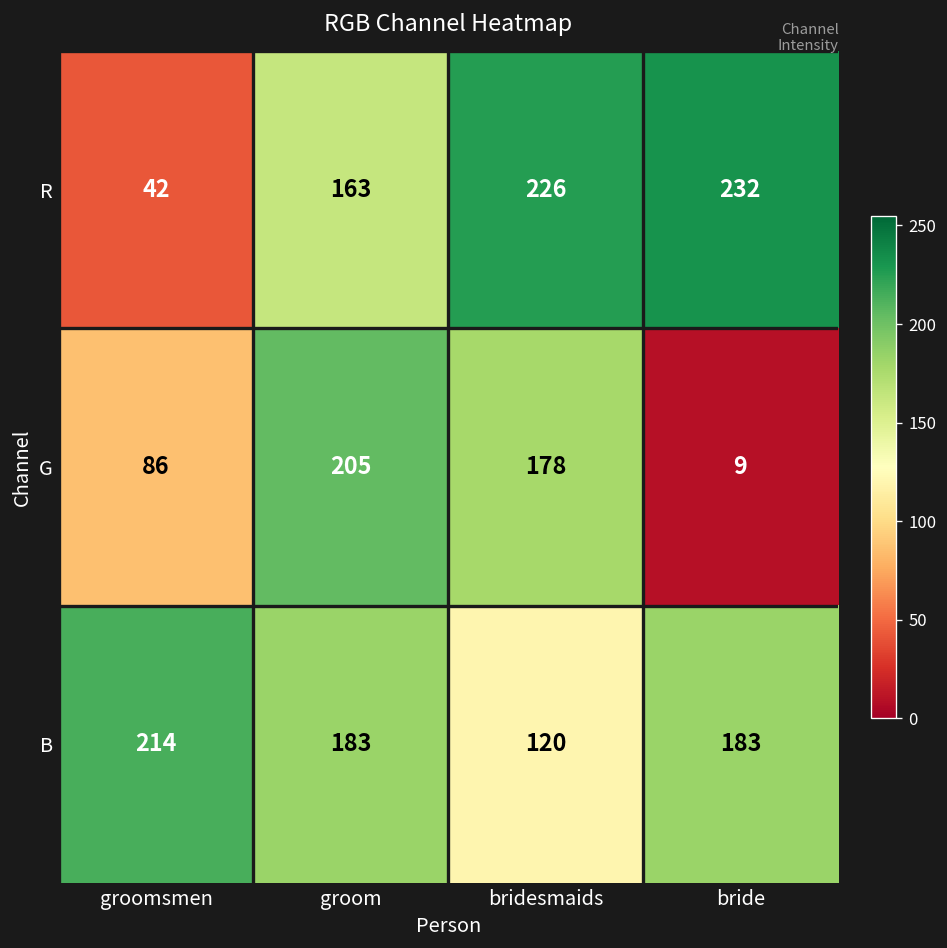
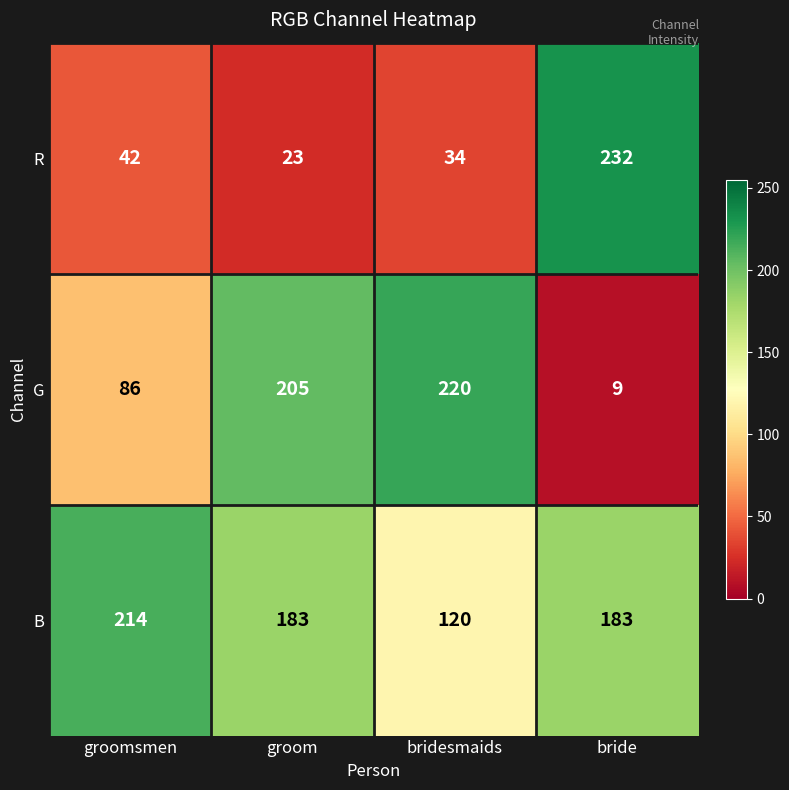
  {
    "R": {
      "groomsmen": 42,
-     "groom": 163,
-     "bridesmaids": 226,
+     "groom": 23,
+     "bridesmaids": 34,
      "bride": 232
    },
    "G": {
      "groomsmen": 86,
      "groom": 205,
-     "bridesmaids": 178,
+     "bridesmaids": 220,
      "bride": 9
    },
    "B": {
      "groomsmen": 214,
      "groom": 183,
      "bridesmaids": 120,
      "bride": 183
    }
  }
